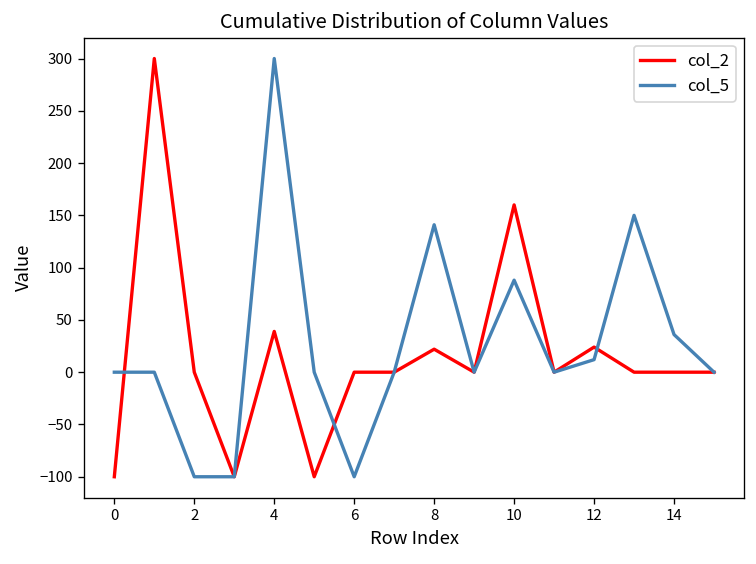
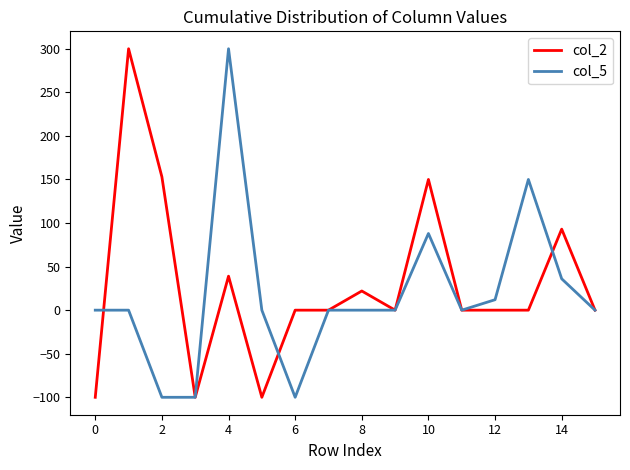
  {
    "col_2": {
      "0": -100,
-     "2": 0,
+     "2": 150,
      "4": 40,
      "6": 0,
      "8": 20,
-     "10": 160,
-     "12": 20,
-     "14": 0
+     "10": 150,
+     "12": 0,
+     "14": 90
    },
    "col_5": {
      "0": 0,
      "2": -100,
      "4": 300,
      "6": -100,
-     "8": 140,
+     "8": 0,
      "10": 90,
      "12": 10,
      "14": 40
    }
  }
